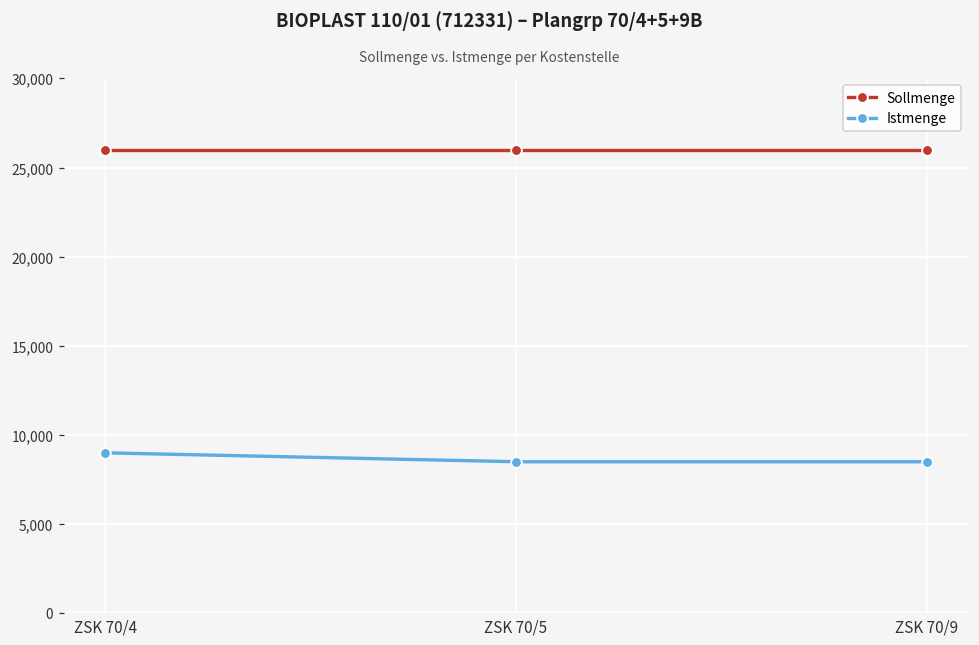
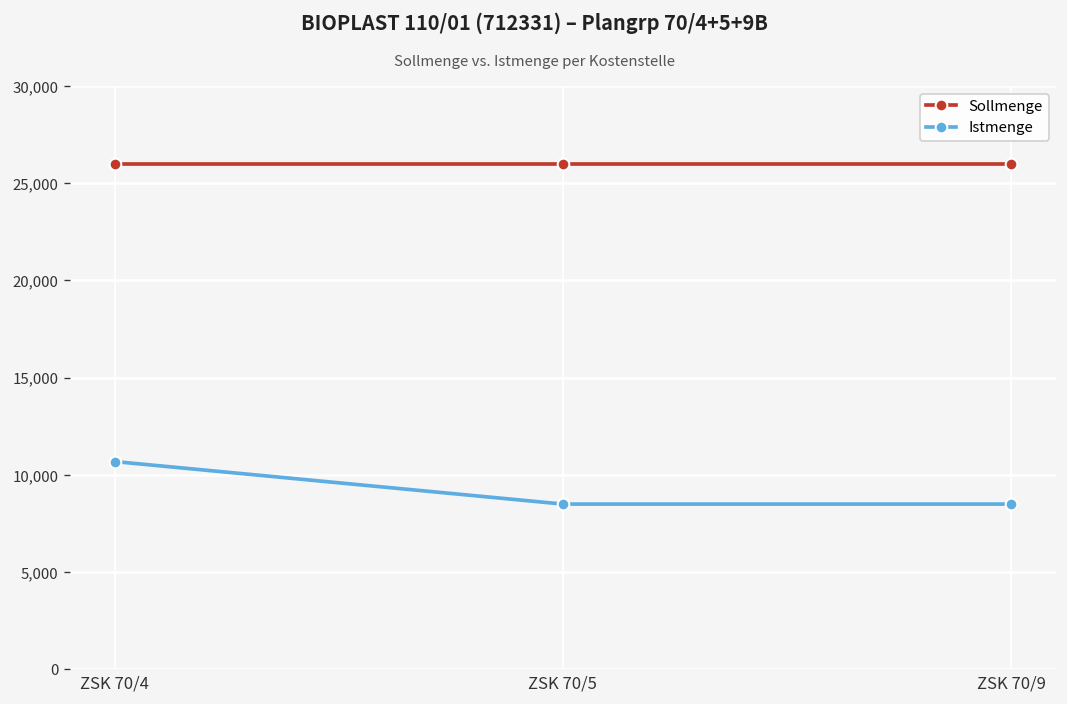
  {
    "Sollmenge": {
      "ZSK 70/4": "26,000",
      "ZSK 70/5": "26,000",
      "ZSK 70/9": "26,000"
    },
    "Istmenge": {
-     "ZSK 70/4": "9,000",
+     "ZSK 70/4": "10,700",
      "ZSK 70/5": "8,500",
      "ZSK 70/9": "8,500"
    }
  }
